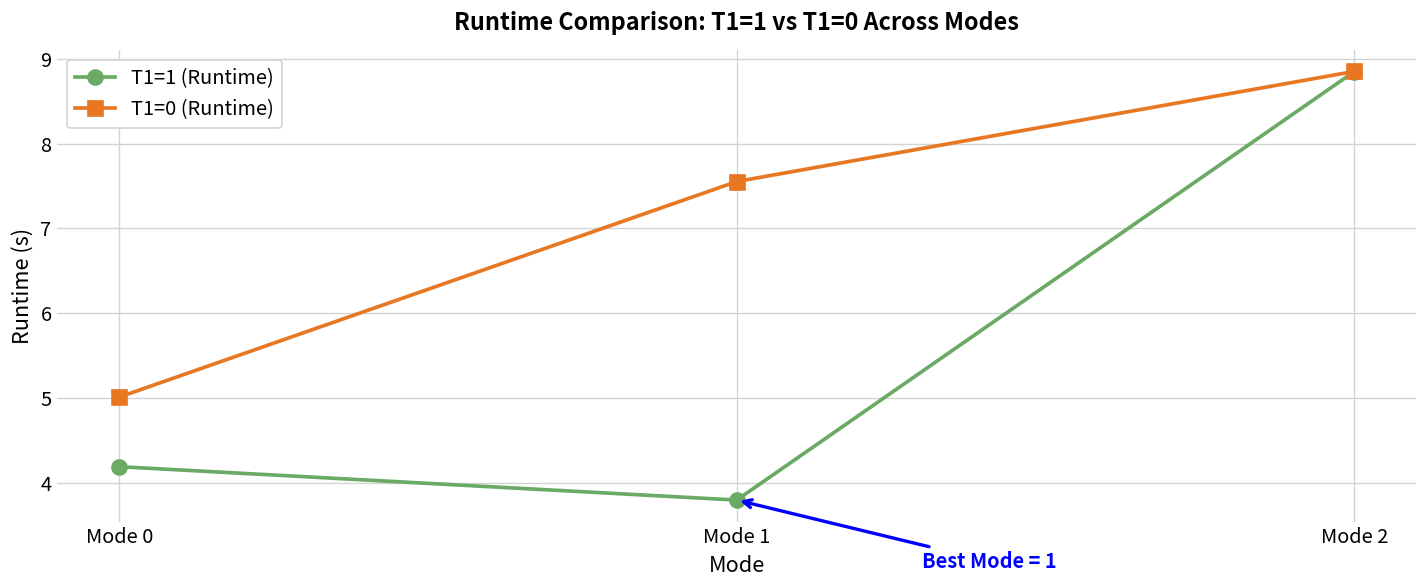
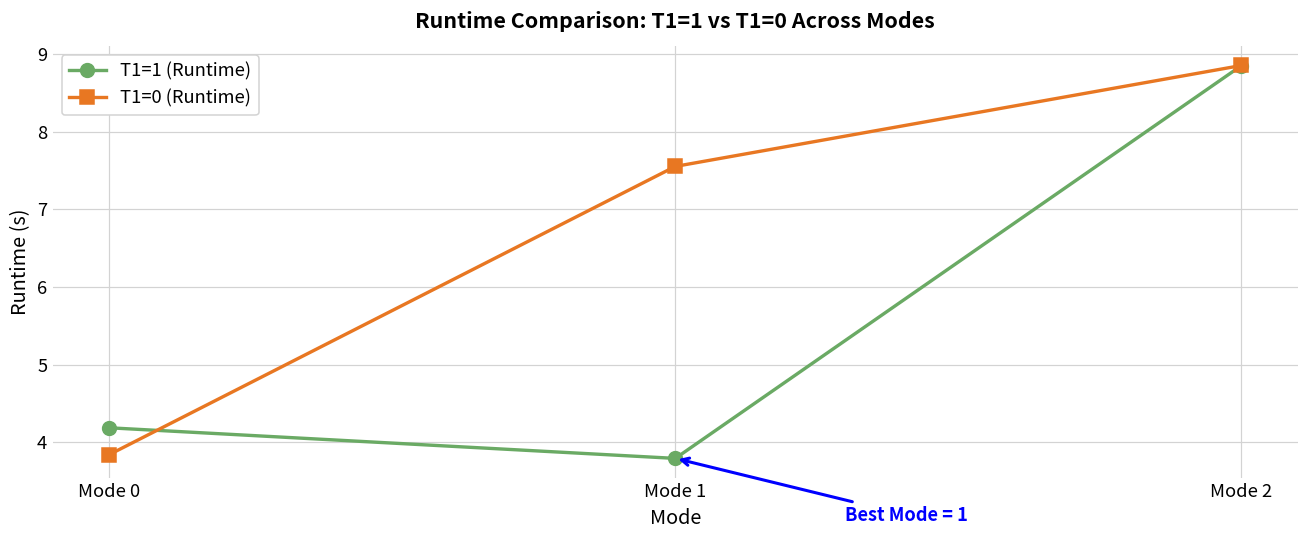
  {
    "T1=1 (Runtime)": {
      "Mode 0": 4.2
    },
    "T1=0 (Runtime)": {
-     "Mode 0": 5.0,
+     "Mode 0": 3.8,
      "Mode 1": 7.6
    }
  }
